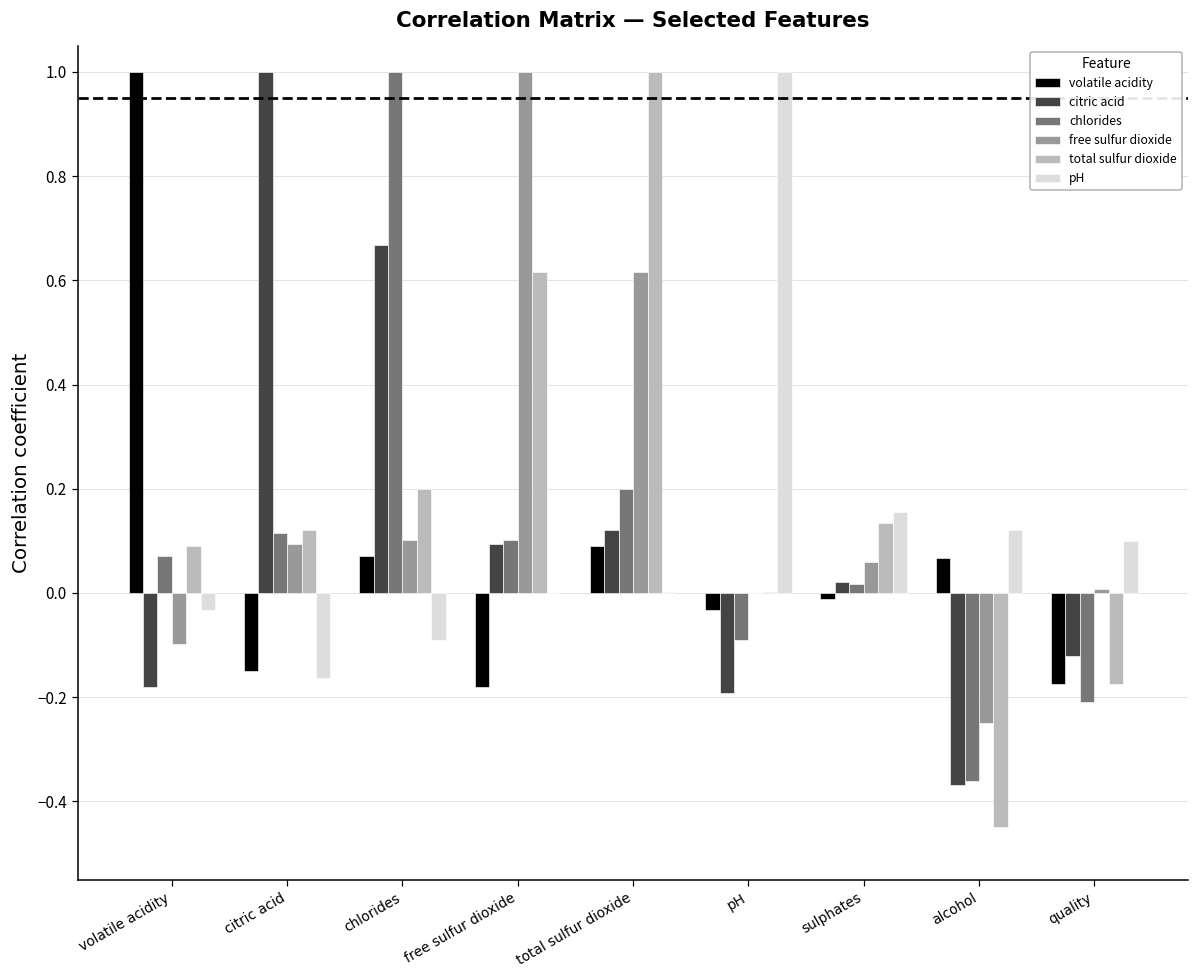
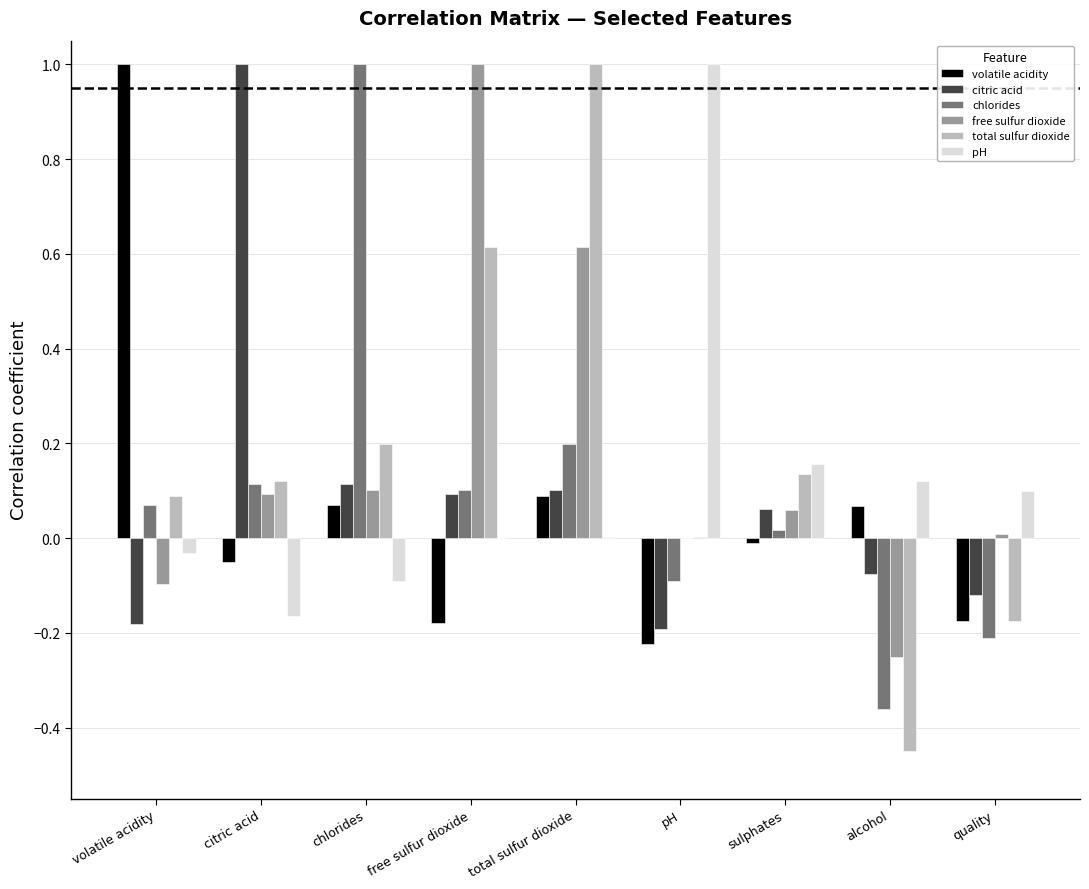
  {
    "volatile acidity": {
      "volatile acidity": 1.00,
-     "citric acid": -0.15,
+     "citric acid": -0.05,
      "chlorides": 0.07,
      "free sulfur dioxide": -0.18,
      "total sulfur dioxide": 0.09,
-     "pH": -0.03,
+     "pH": -0.22,
      "sulphates": -0.01,
      "alcohol": 0.07,
      "quality": -0.18
    },
    "citric acid": {
      "volatile acidity": -0.18,
      "citric acid": 1.00,
-     "chlorides": 0.67,
+     "chlorides": 0.11,
      "free sulfur dioxide": 0.09,
-     "total sulfur dioxide": 0.12,
+     "total sulfur dioxide": 0.10,
      "pH": -0.19,
-     "sulphates": 0.02,
-     "alcohol": -0.37,
+     "sulphates": 0.06,
+     "alcohol": -0.08,
      "quality": -0.12
    }
  }
